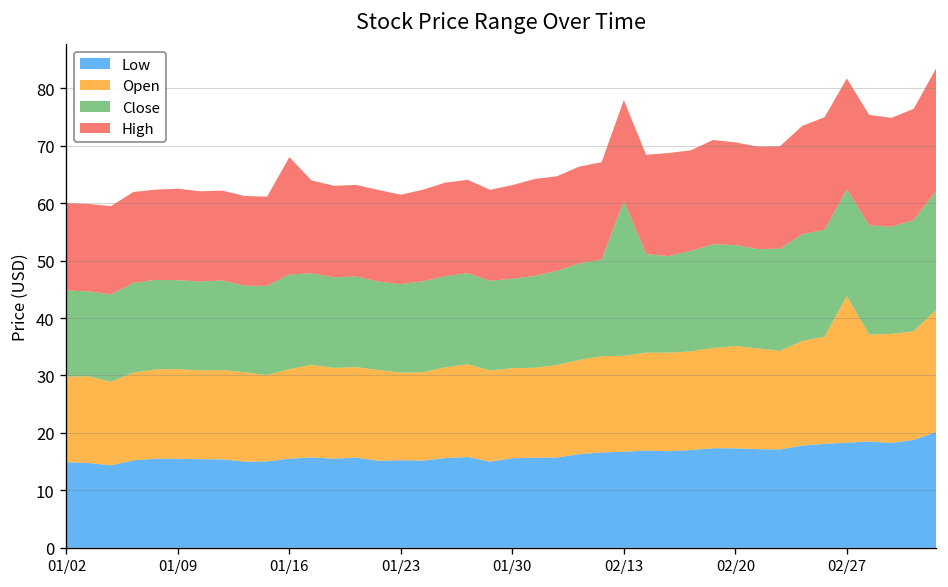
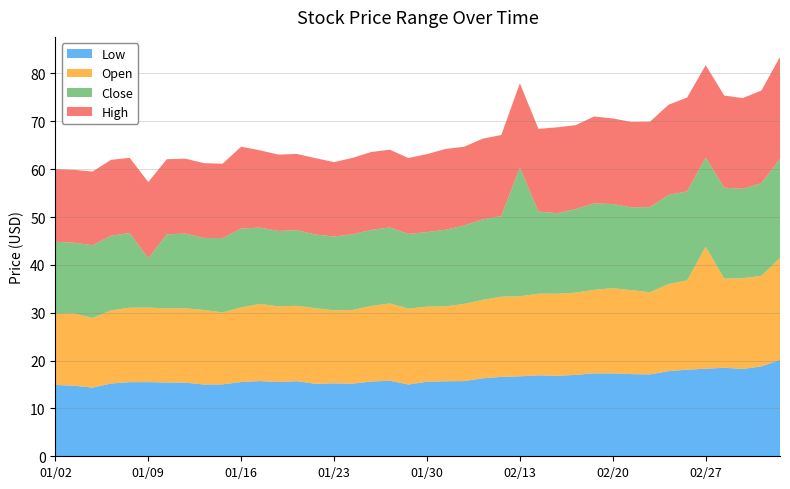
  {
    "Low": {
      "01/02": 15,
      "01/09": 16,
      "01/16": 16,
      "01/23": 15,
      "01/30": 16,
      "02/13": 17,
      "02/20": 17,
      "02/27": 18
    },
    "Open": {
      "01/02": 15,
      "01/09": 16,
      "01/16": 16,
      "01/23": 15,
      "01/30": 16,
      "02/13": 17,
      "02/20": 18,
      "02/27": 26
    },
    "Close": {
      "01/02": 15,
-     "01/09": 16,
+     "01/09": 10,
      "01/16": 17,
      "01/23": 15,
      "01/30": 16,
      "02/13": 27,
      "02/20": 18,
      "02/27": 19
    },
    "High": {
      "01/02": 15,
      "01/09": 16,
-     "01/16": 20,
+     "01/16": 17,
      "01/23": 16,
      "01/30": 16,
      "02/13": 18,
      "02/20": 18,
      "02/27": 19
    }
  }
